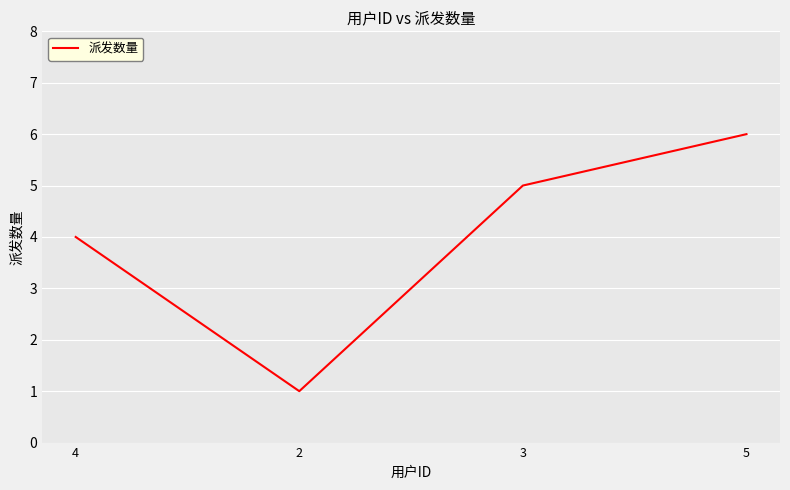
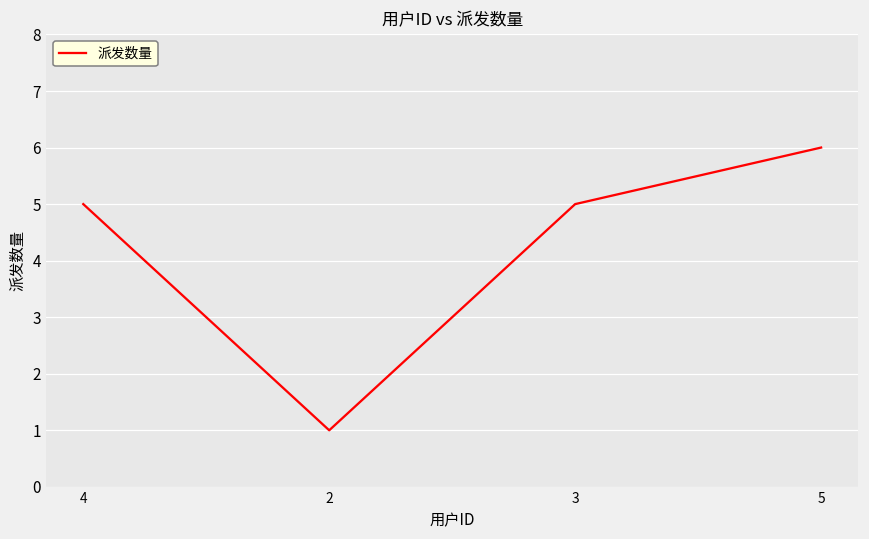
  {
-   "4": 4,
+   "4": 5,
    "2": 1,
    "3": 5,
    "5": 6
  }
